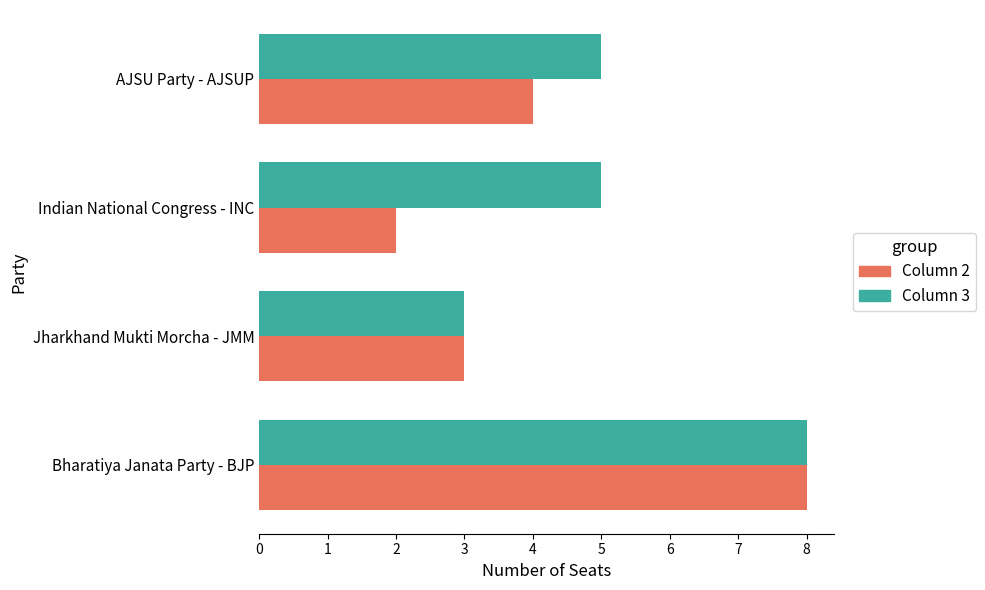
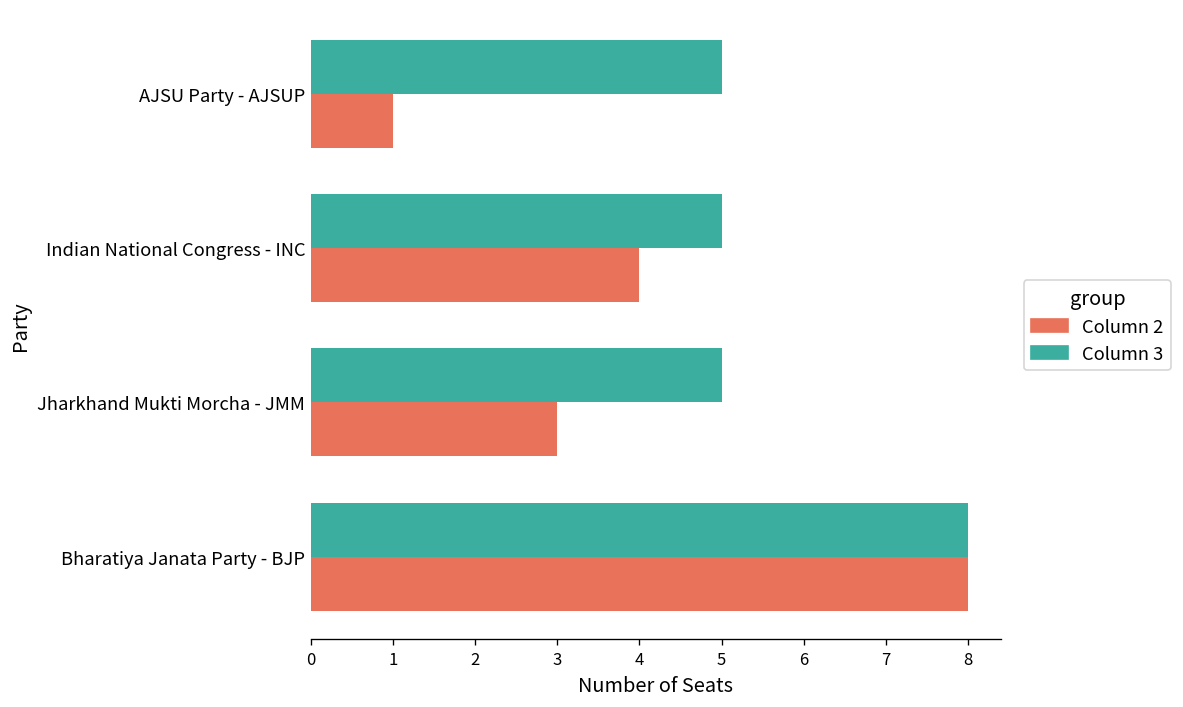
  {
    "Column 2": {
-     "AJSU Party - AJSUP": 4,
-     "Indian National Congress - INC": 2,
+     "AJSU Party - AJSUP": 1,
+     "Indian National Congress - INC": 4,
      "Jharkhand Mukti Morcha - JMM": 3,
      "Bharatiya Janata Party - BJP": 8
    },
    "Column 3": {
      "AJSU Party - AJSUP": 5,
      "Indian National Congress - INC": 5,
-     "Jharkhand Mukti Morcha - JMM": 3,
+     "Jharkhand Mukti Morcha - JMM": 5,
      "Bharatiya Janata Party - BJP": 8
    }
  }
